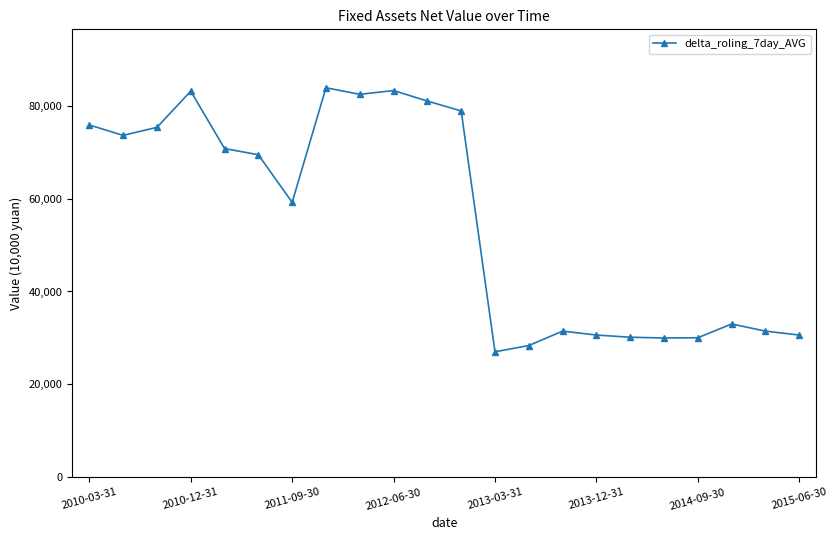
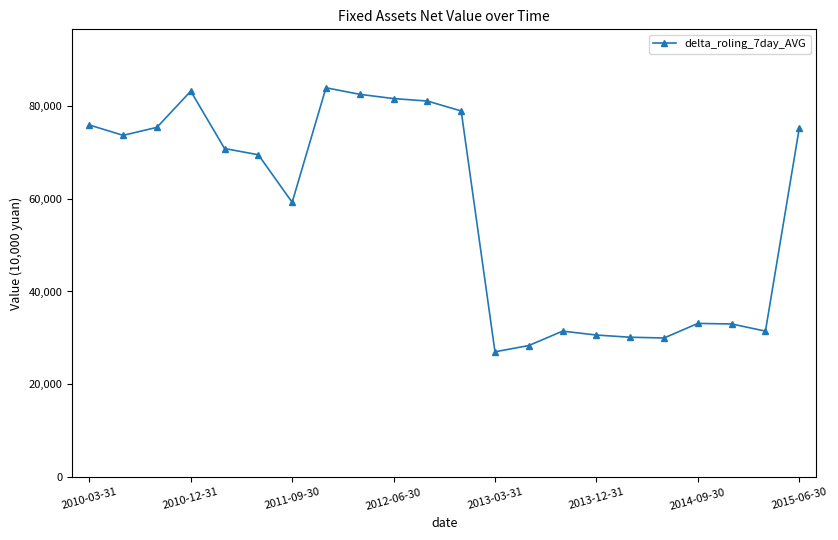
  {
    "2010-03-31": "76,000",
    "2010-12-31": "83,000",
    "2011-09-30": "59,000",
-   "2012-06-30": "83,000",
+   "2012-06-30": "82,000",
    "2013-03-31": "27,000",
    "2013-12-31": "31,000",
-   "2014-09-30": "30,000",
-   "2015-06-30": "31,000"
+   "2014-09-30": "33,000",
+   "2015-06-30": "75,000"
  }
